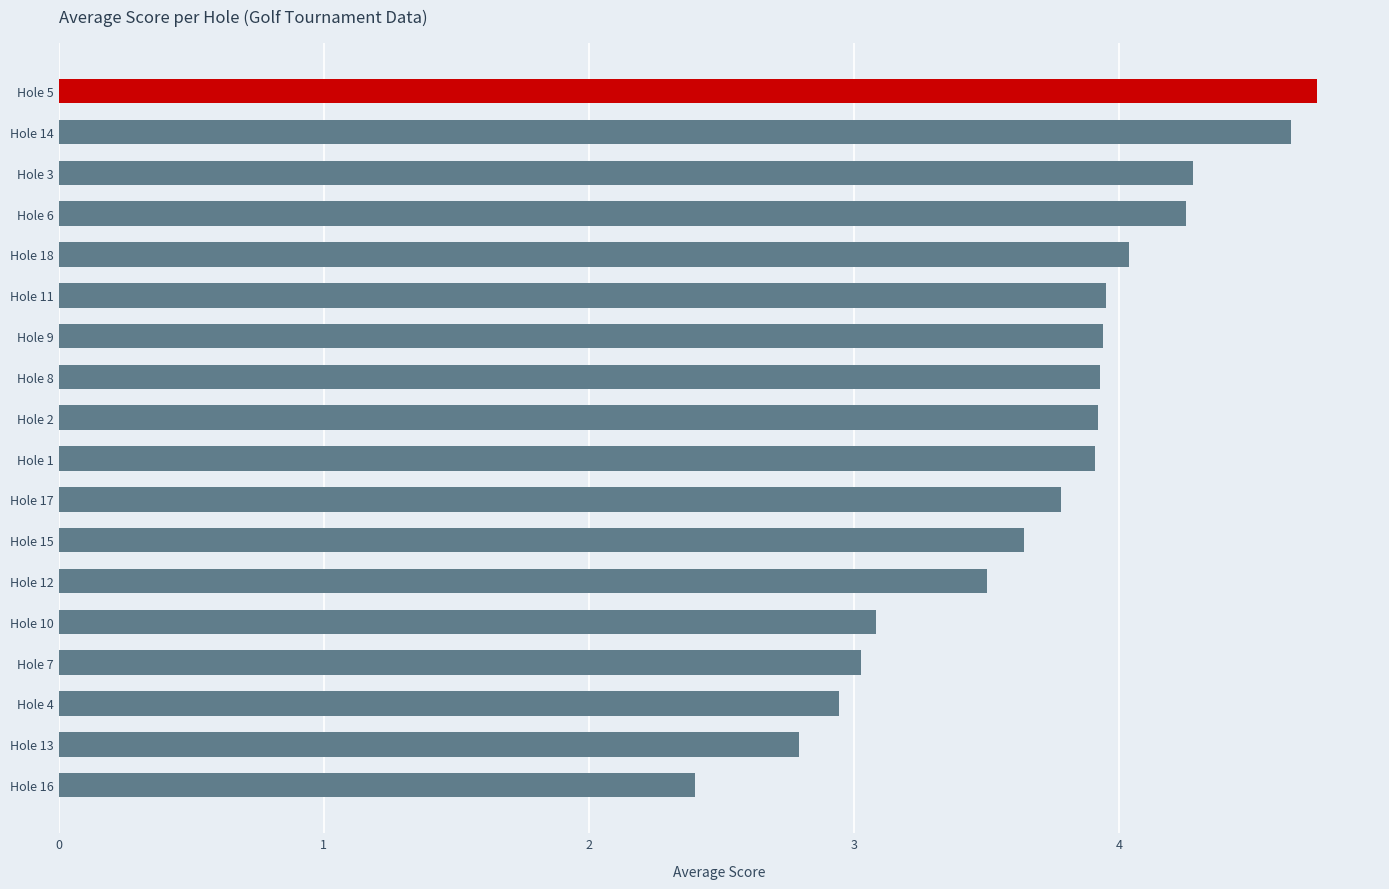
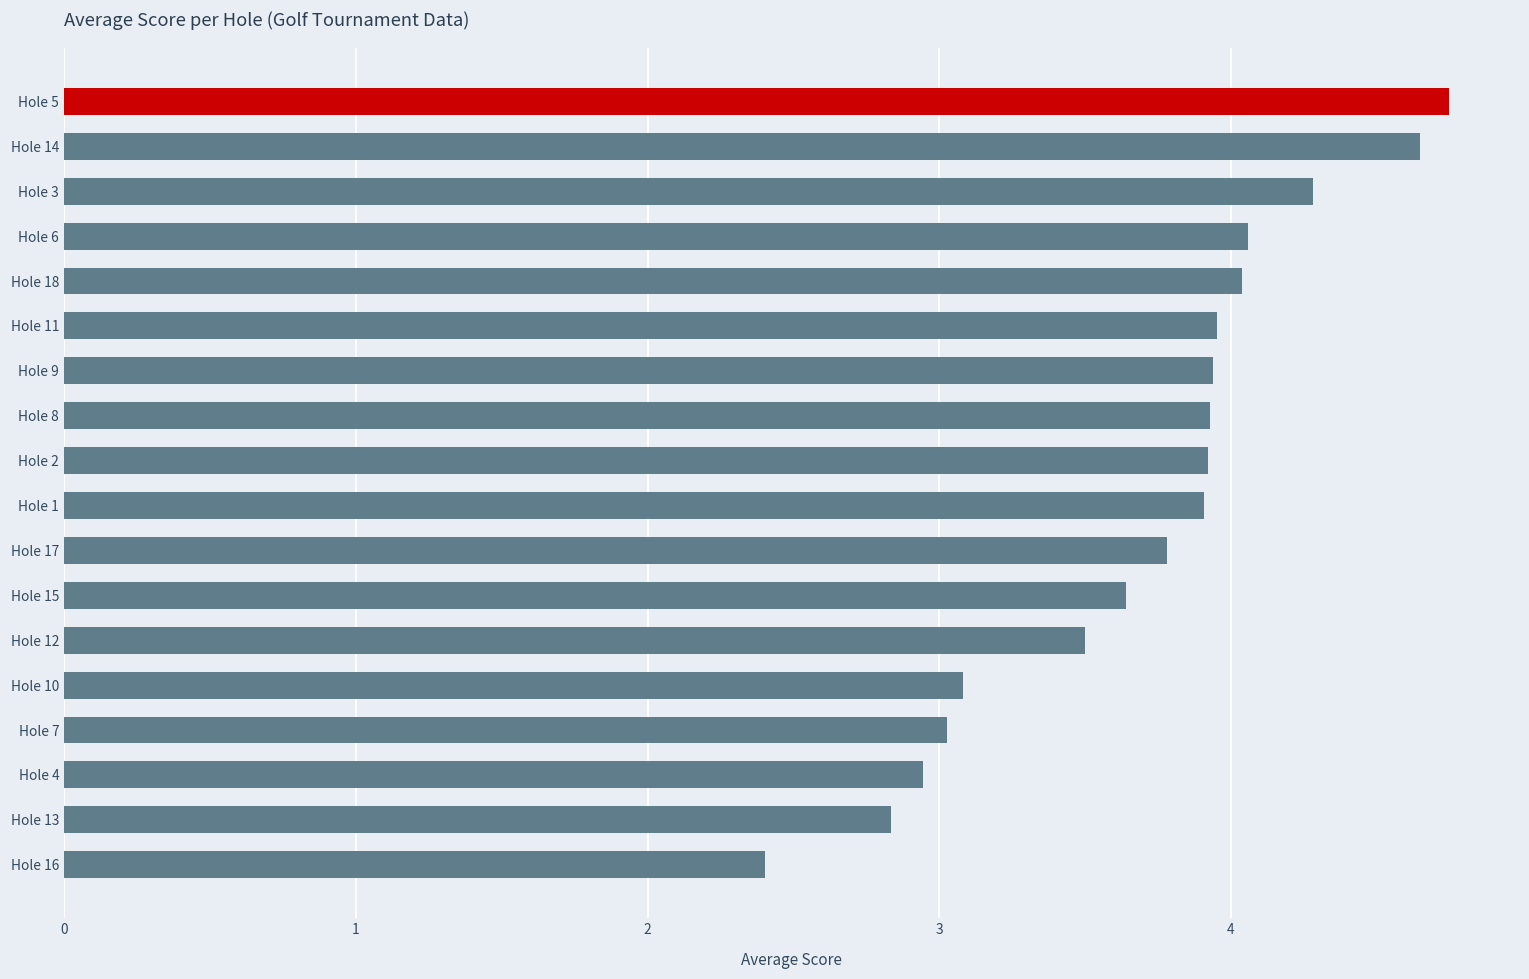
  {
    "Hole 5": 4.75,
    "Hole 14": 4.65,
    "Hole 3": 4.28,
-   "Hole 6": 4.25,
+   "Hole 6": 4.06,
    "Hole 18": 4.04,
    "Hole 11": 3.95,
    "Hole 9": 3.94,
    "Hole 8": 3.93,
    "Hole 2": 3.92,
    "Hole 1": 3.91,
    "Hole 17": 3.78,
    "Hole 15": 3.64,
    "Hole 12": 3.50,
    "Hole 10": 3.08,
    "Hole 7": 3.03,
    "Hole 4": 2.94,
-   "Hole 13": 2.79,
+   "Hole 13": 2.84,
    "Hole 16": 2.40
  }
